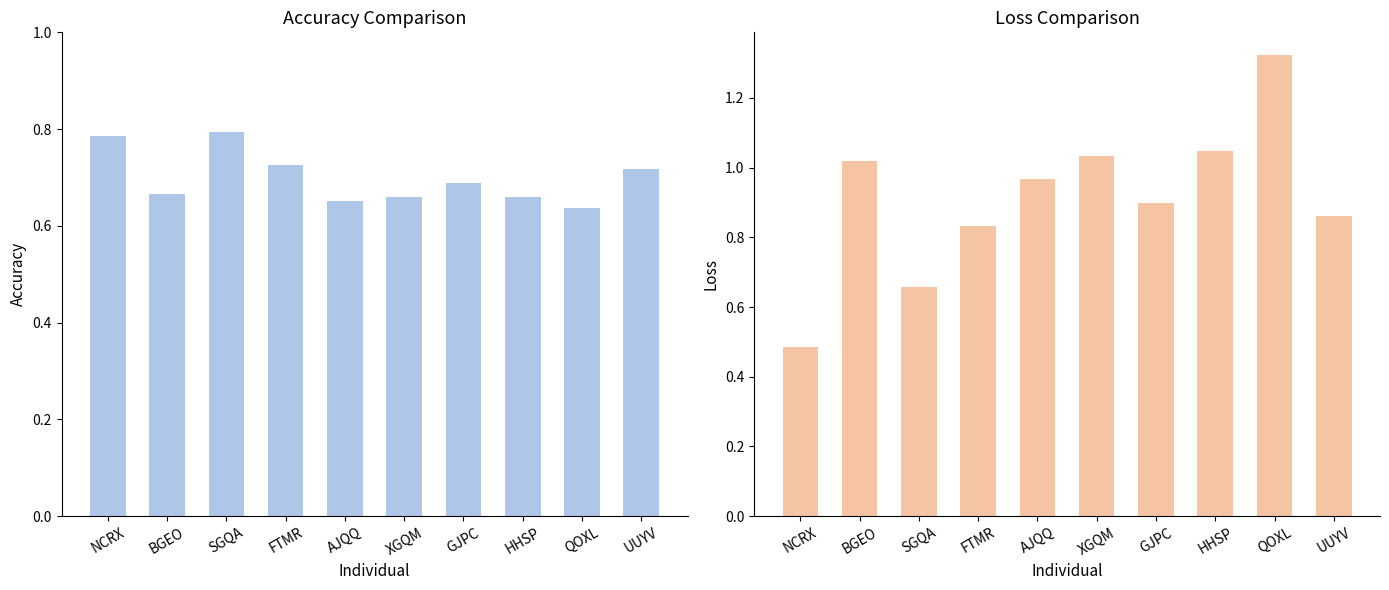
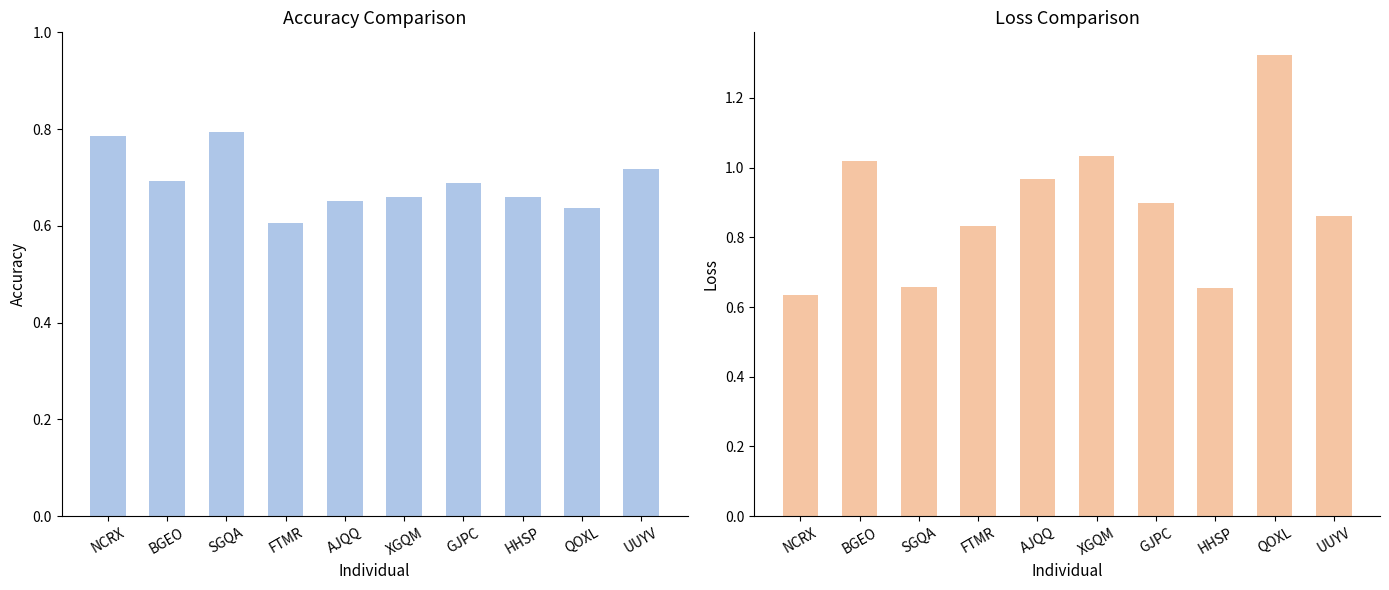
  {
    "Accuracy Comparison": {
      "NCRX": 0.79,
-     "BGEO": 0.67,
+     "BGEO": 0.69,
      "SGQA": 0.79,
-     "FTMR": 0.73,
+     "FTMR": 0.61,
      "AJQQ": 0.65,
      "XGQM": 0.66,
      "GJPC": 0.69,
      "HHSP": 0.66,
      "QOXL": 0.64,
      "UUYV": 0.72
    },
    "Loss Comparison": {
-     "NCRX": 0.49,
+     "NCRX": 0.64,
      "BGEO": 1.02,
      "SGQA": 0.66,
      "FTMR": 0.83,
      "AJQQ": 0.97,
      "XGQM": 1.03,
      "GJPC": 0.90,
-     "HHSP": 1.05,
+     "HHSP": 0.66,
      "QOXL": 1.32,
      "UUYV": 0.86
    }
  }
